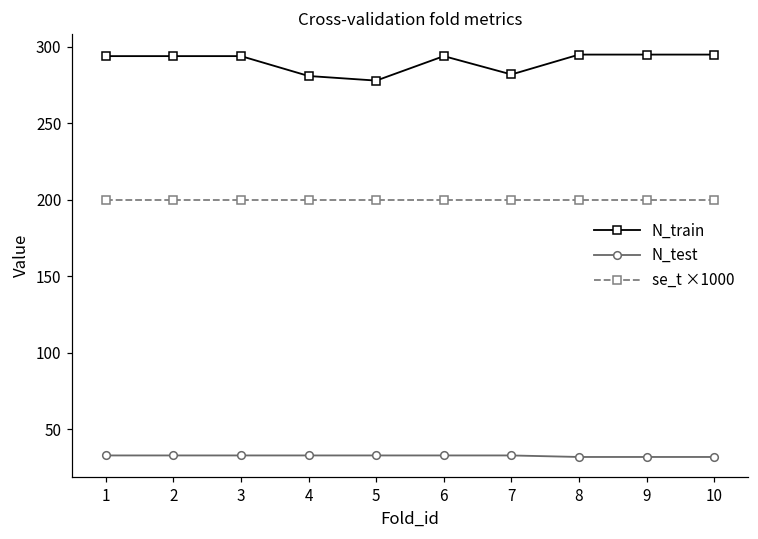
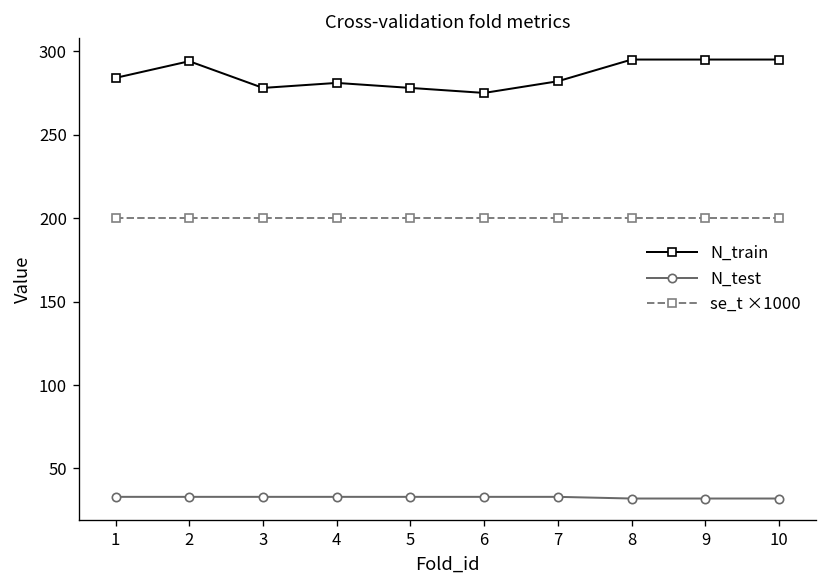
  {
    "N_train": {
-     "1": 294,
+     "1": 284,
      "2": 294,
-     "3": 294,
+     "3": 278,
      "4": 281,
      "5": 278,
-     "6": 294,
+     "6": 275,
      "7": 282,
      "8": 295,
      "9": 295,
      "10": 295
    }
  }
